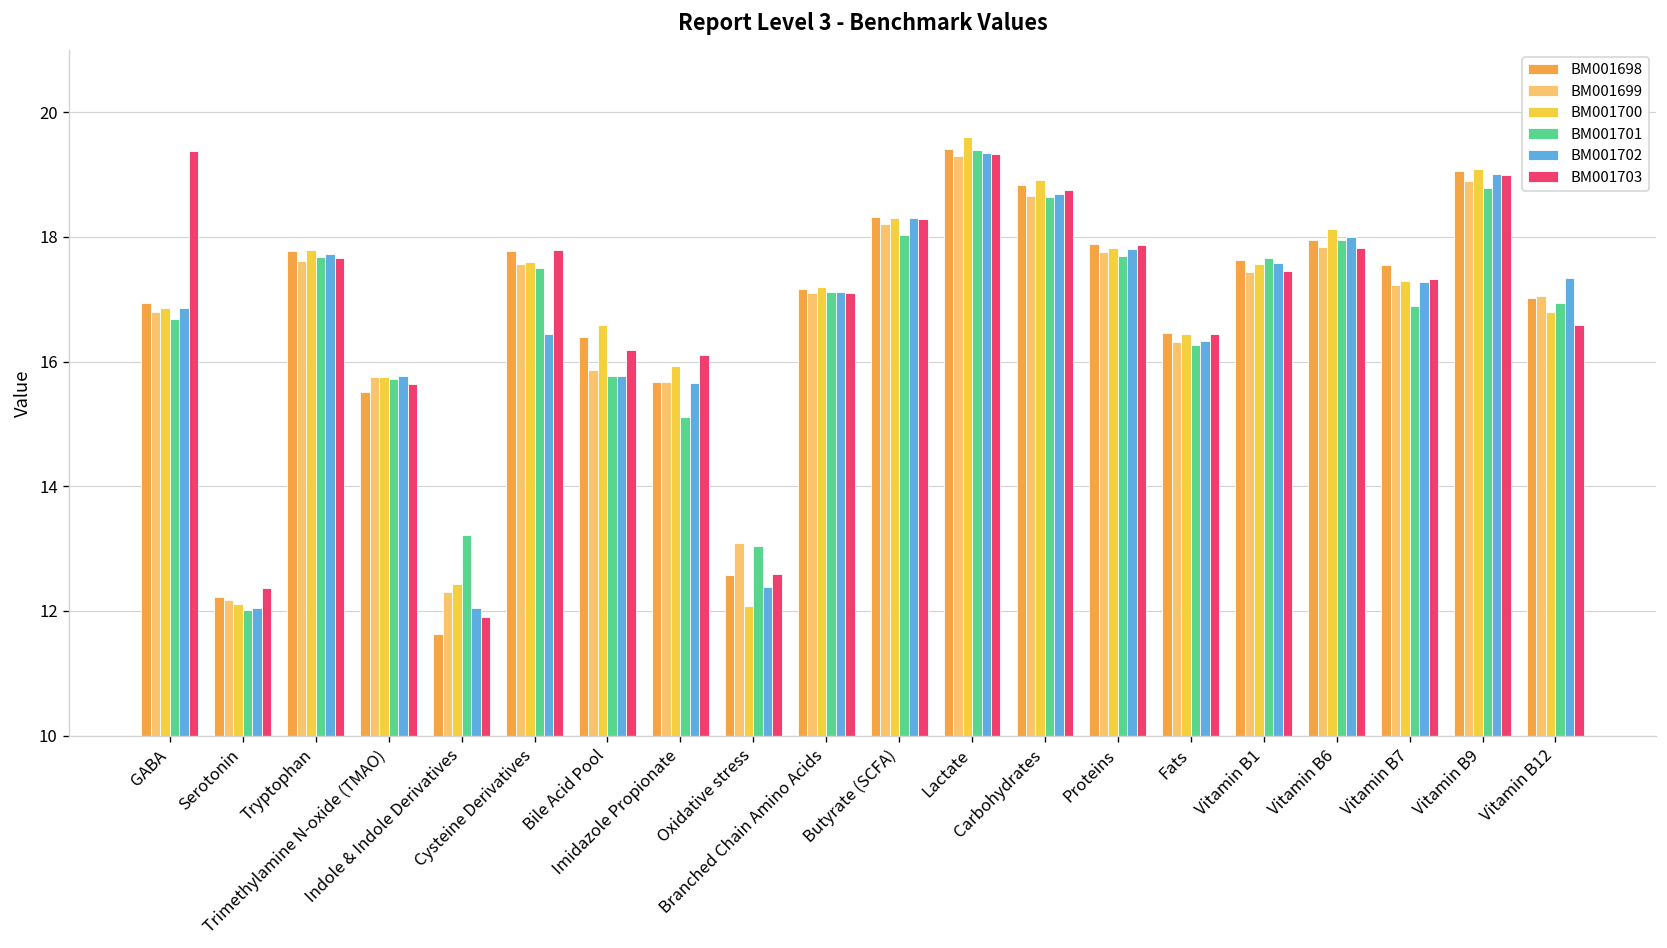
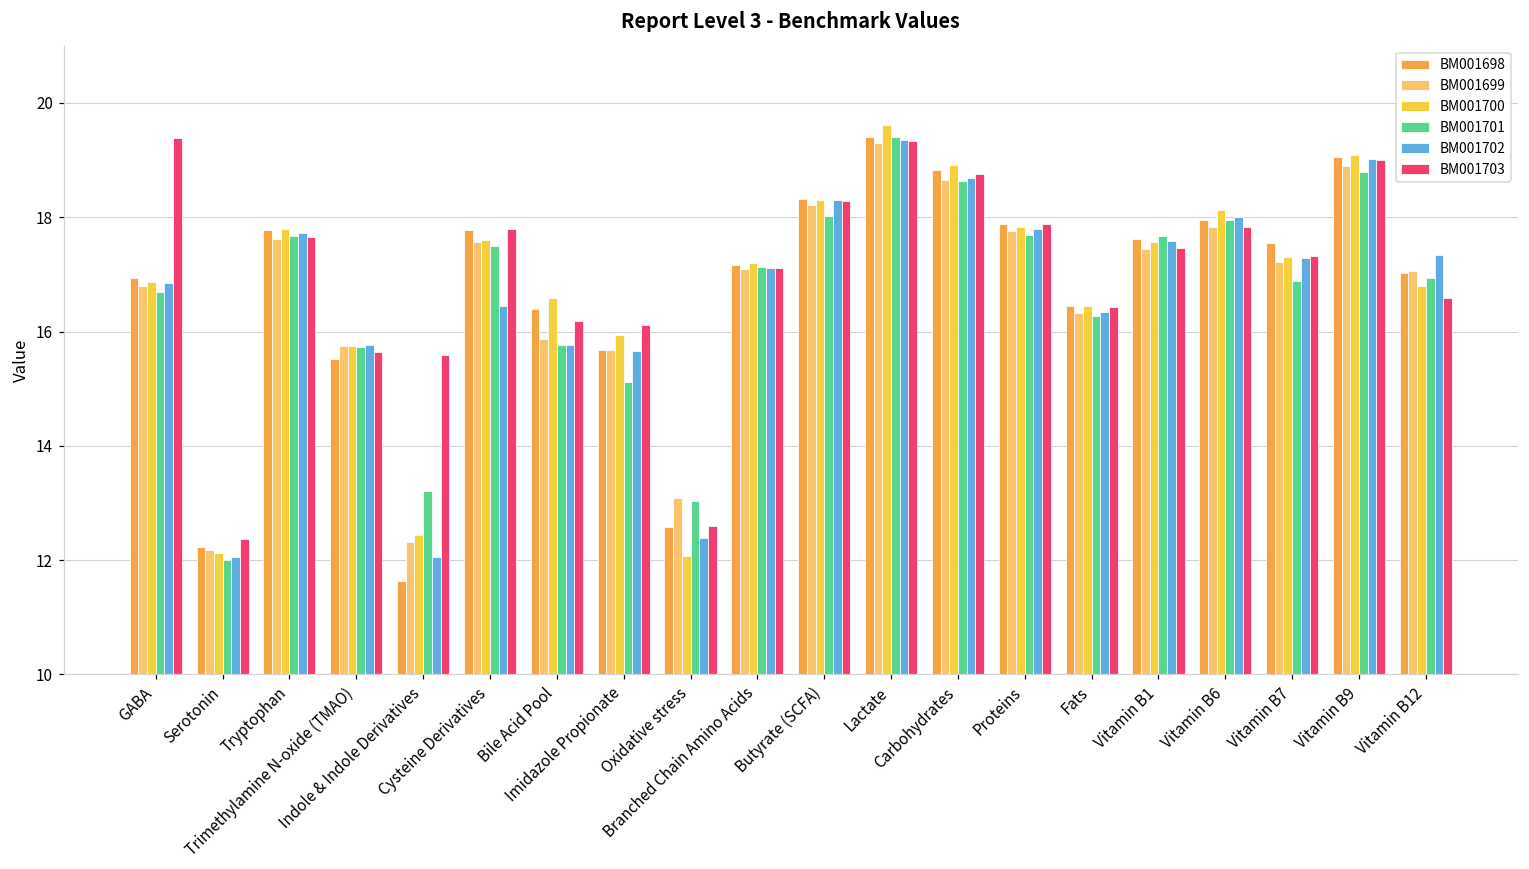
  {
    "BM001701": {
      "GABA": 16.7,
      "Serotonin": 12.0,
      "Tryptophan": 17.7,
      "Trimethylamine N-oxide (TMAO)": 15.7,
      "Indole & Indole Derivatives": 13.2,
      "Cysteine Derivatives": 17.5,
      "Bile Acid Pool": 15.8,
      "Imidazole Propionate": 15.1,
      "Oxidative stress": 13.0,
      "Branched Chain Amino Acids": 17.1,
      "Butyrate (SCFA)": 18.0,
      "Lactate": 19.4,
      "Carbohydrates": 18.6,
      "Proteins": 17.7,
      "Fats": 16.3,
      "Vitamin B1": 17.7,
      "Vitamin B6": 18.0,
      "Vitamin B7": 16.9,
      "Vitamin B9": 18.8,
      "Vitamin B12": 16.9
    },
    "BM001702": {
      "GABA": 16.9,
      "Serotonin": 12.1,
      "Tryptophan": 17.7,
      "Trimethylamine N-oxide (TMAO)": 15.8,
      "Indole & Indole Derivatives": 12.1,
      "Cysteine Derivatives": 16.5,
      "Bile Acid Pool": 15.8,
      "Imidazole Propionate": 15.7,
      "Oxidative stress": 12.4,
      "Branched Chain Amino Acids": 17.1,
      "Butyrate (SCFA)": 18.3,
      "Lactate": 19.4,
      "Carbohydrates": 18.7,
      "Proteins": 17.8,
      "Fats": 16.3,
      "Vitamin B1": 17.6,
      "Vitamin B6": 18.0,
      "Vitamin B7": 17.3,
      "Vitamin B9": 19.0,
      "Vitamin B12": 17.3
    },
    "BM001703": {
      "GABA": 19.4,
      "Serotonin": 12.4,
      "Tryptophan": 17.7,
      "Trimethylamine N-oxide (TMAO)": 15.6,
-     "Indole & Indole Derivatives": 11.9,
+     "Indole & Indole Derivatives": 15.6,
      "Cysteine Derivatives": 17.8,
      "Bile Acid Pool": 16.2,
      "Imidazole Propionate": 16.1,
      "Oxidative stress": 12.6,
      "Branched Chain Amino Acids": 17.1,
      "Butyrate (SCFA)": 18.3,
      "Lactate": 19.3,
      "Carbohydrates": 18.7,
      "Proteins": 17.9,
      "Fats": 16.4,
      "Vitamin B1": 17.5,
      "Vitamin B6": 17.8,
      "Vitamin B7": 17.3,
      "Vitamin B9": 19.0,
      "Vitamin B12": 16.6
    }
  }
